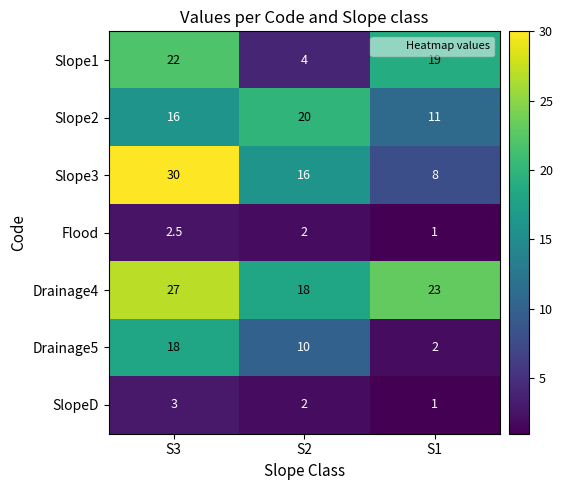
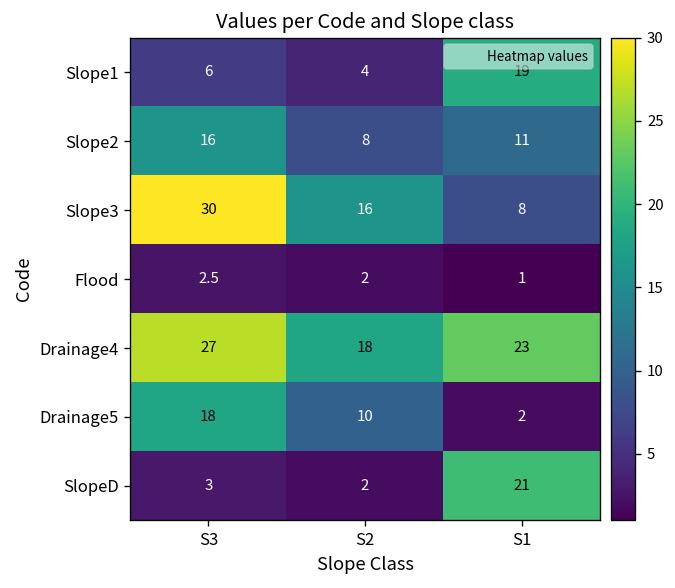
  {
    "Slope1": {
-     "S3": 22,
+     "S3": 6,
      "S2": 4
    },
    "Slope2": {
      "S3": 16,
-     "S2": 20,
+     "S2": 8,
      "S1": 11
    },
    "Slope3": {
      "S3": 30,
      "S2": 16,
      "S1": 8
    },
    "Flood": {
      "S3": 2.5,
      "S2": 2,
      "S1": 1
    },
    "Drainage4": {
      "S3": 27,
      "S2": 18,
      "S1": 23
    },
    "Drainage5": {
      "S3": 18,
      "S2": 10,
      "S1": 2
    },
    "SlopeD": {
      "S3": 3,
      "S2": 2,
-     "S1": 1
+     "S1": 21
    }
  }
